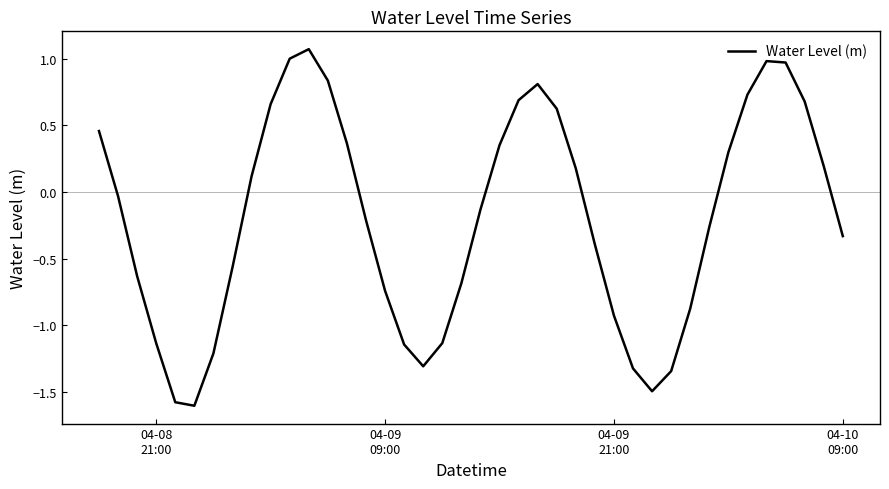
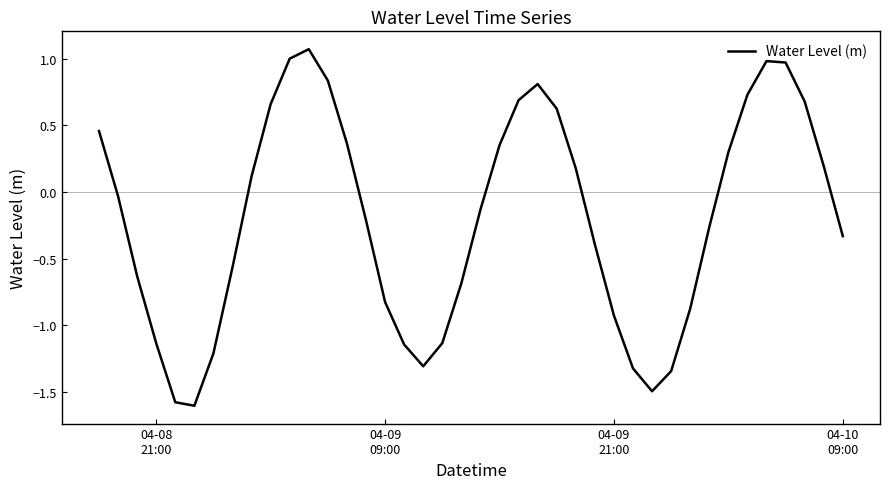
  {
    "04-08 21:00": -1.13,
-   "04-09 09:00": -0.74,
+   "04-09 09:00": -0.82,
    "04-09 21:00": -0.93,
    "04-10 09:00": -0.33
  }
